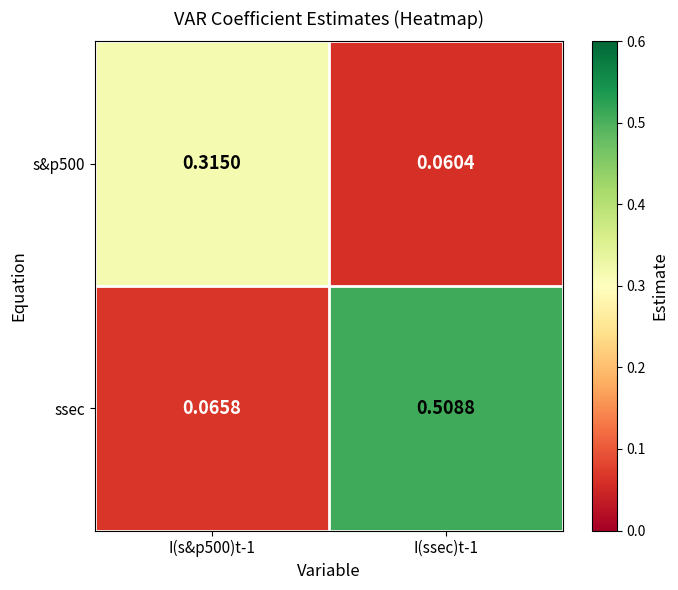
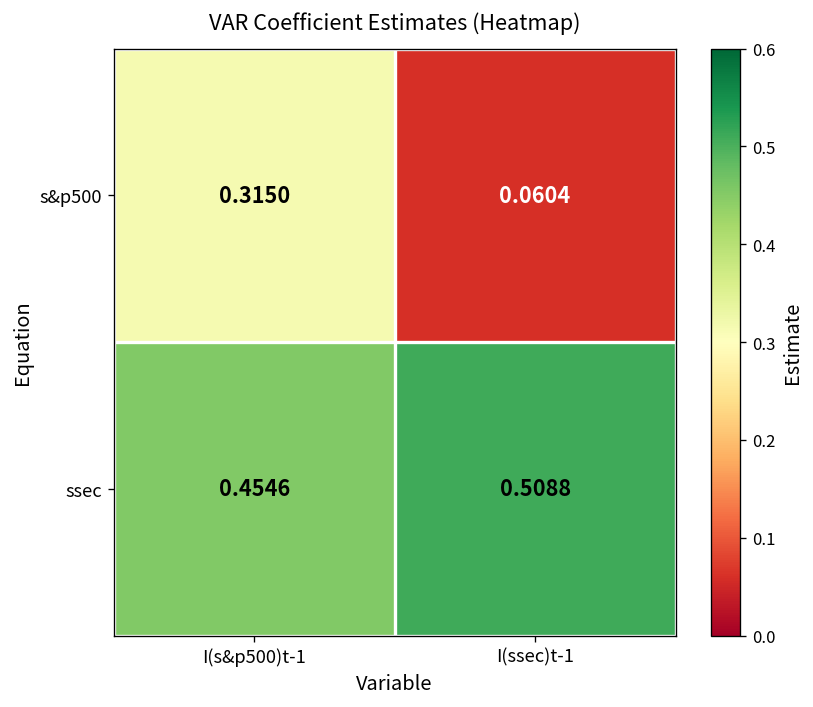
  {
    "s&p500": {
      "I(s&p500)t-1": 0.3150,
      "I(ssec)t-1": 0.0604
    },
    "ssec": {
-     "I(s&p500)t-1": 0.0658,
+     "I(s&p500)t-1": 0.4546,
      "I(ssec)t-1": 0.5088
    }
  }
